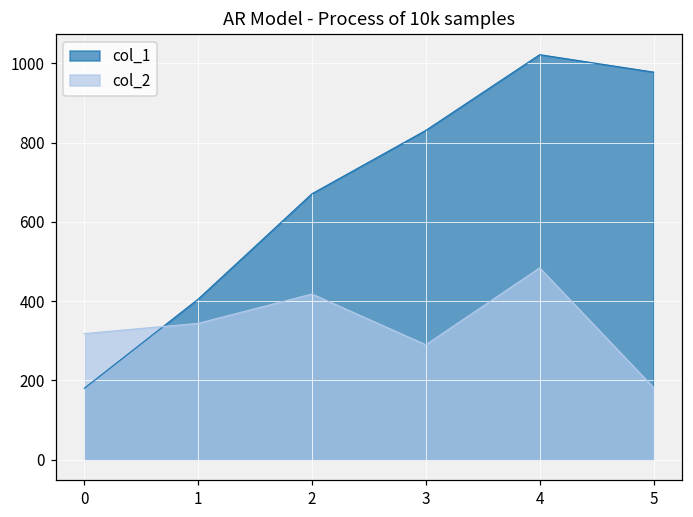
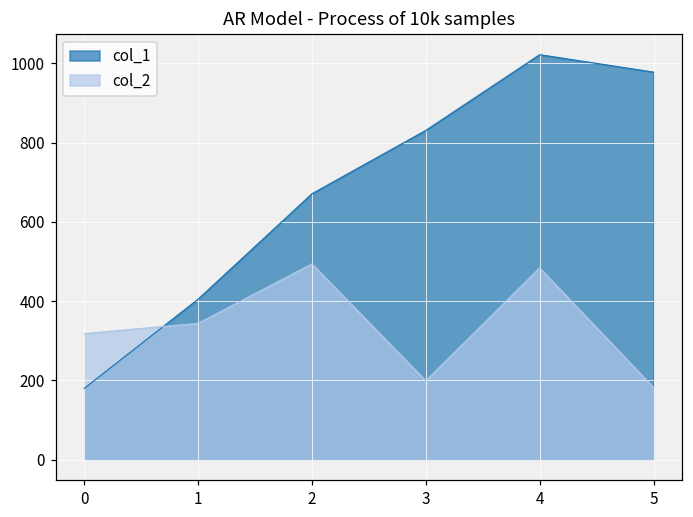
  {
    "col_1": {
      "0": 180,
      "1": 410,
      "2": 670,
      "3": 830,
      "4": 1020,
      "5": 980
    },
    "col_2": {
      "0": 320,
      "1": 340,
-     "2": 420,
-     "3": 290,
+     "2": 490,
+     "3": 200,
      "4": 480,
      "5": 180
    }
  }
